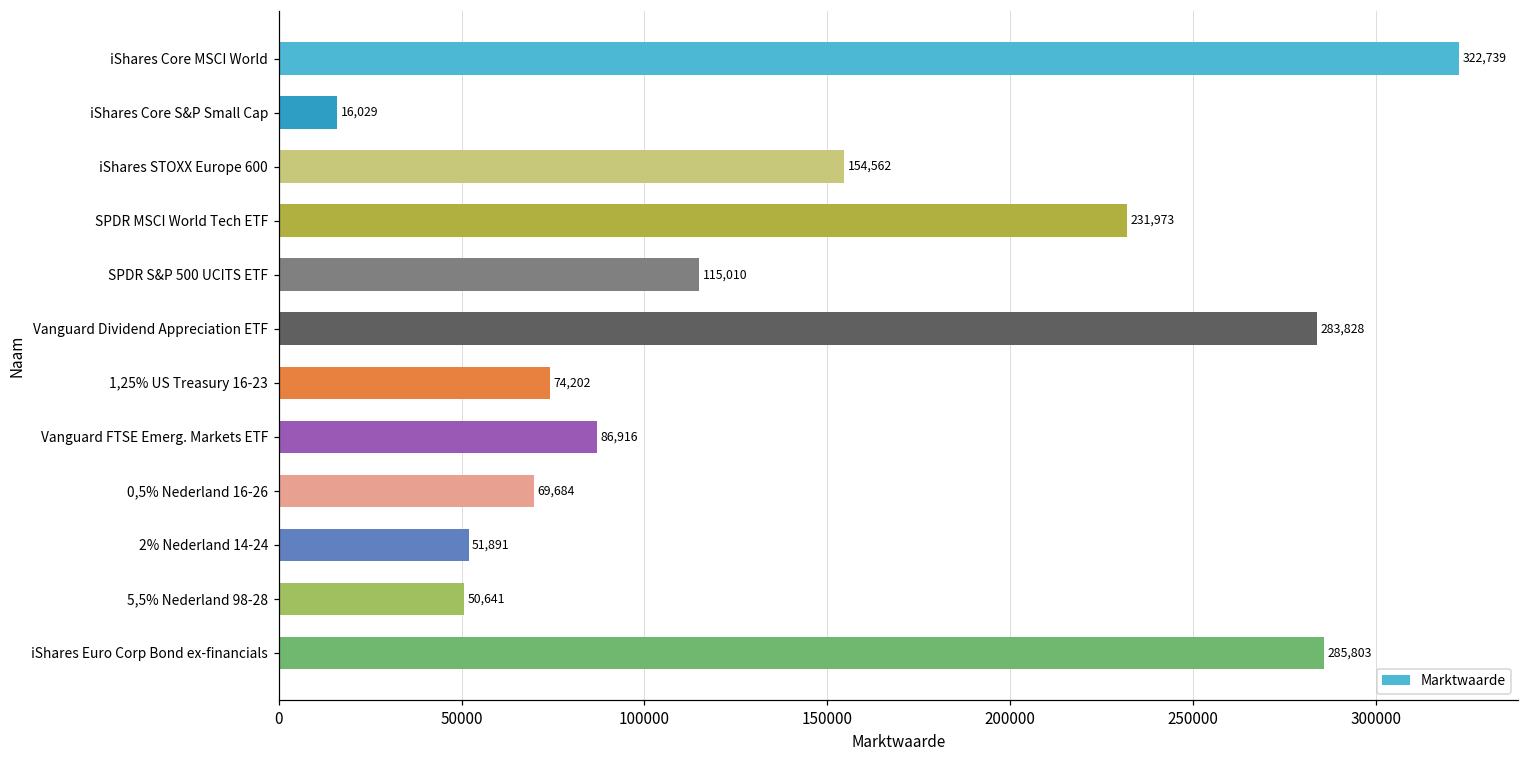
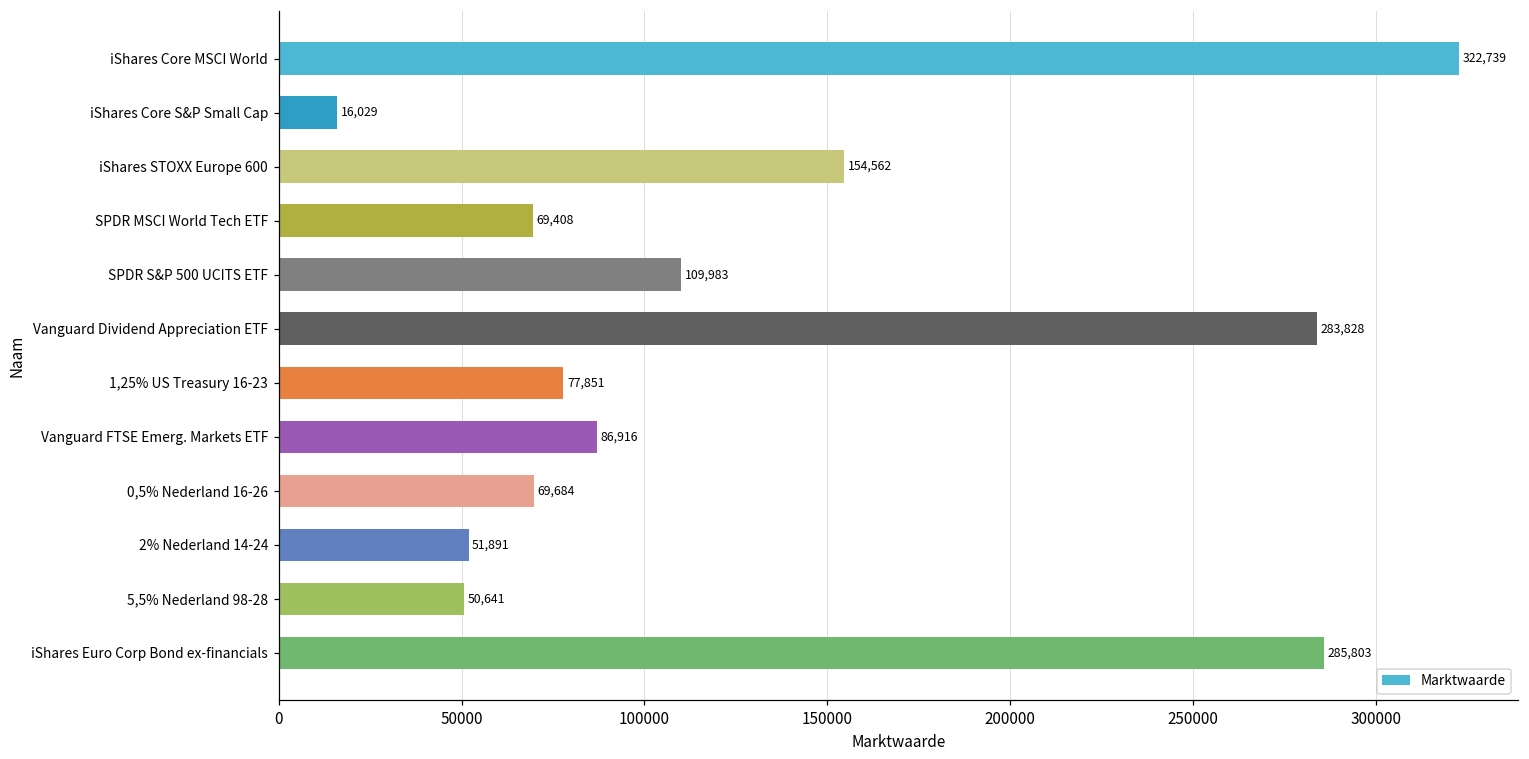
  {
    "iShares Core MSCI World": "322,739",
    "iShares Core S&P Small Cap": "16,029",
    "iShares STOXX Europe 600": "154,562",
-   "SPDR MSCI World Tech ETF": "231,973",
-   "SPDR S&P 500 UCITS ETF": "115,010",
+   "SPDR MSCI World Tech ETF": "69,408",
+   "SPDR S&P 500 UCITS ETF": "109,983",
    "Vanguard Dividend Appreciation ETF": "283,828",
-   "1,25% US Treasury 16-23": "74,202",
+   "1,25% US Treasury 16-23": "77,851",
    "Vanguard FTSE Emerg. Markets ETF": "86,916",
    "0,5% Nederland 16-26": "69,684",
    "2% Nederland 14-24": "51,891",
    "5,5% Nederland 98-28": "50,641",
    "iShares Euro Corp Bond ex-financials": "285,803"
  }
